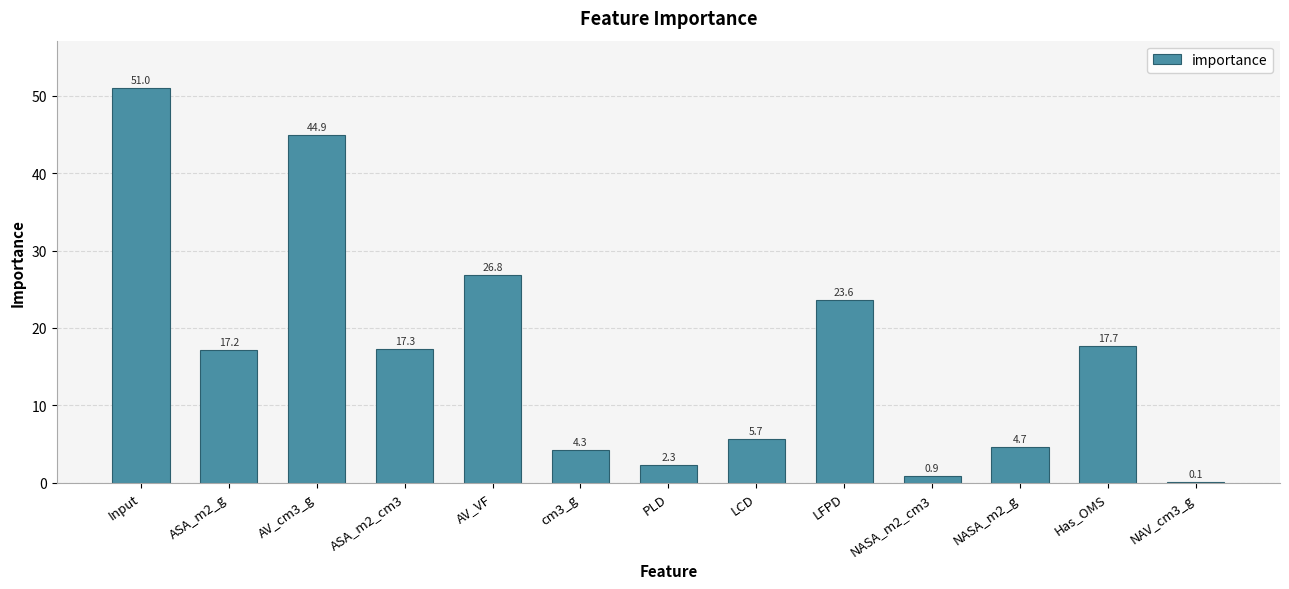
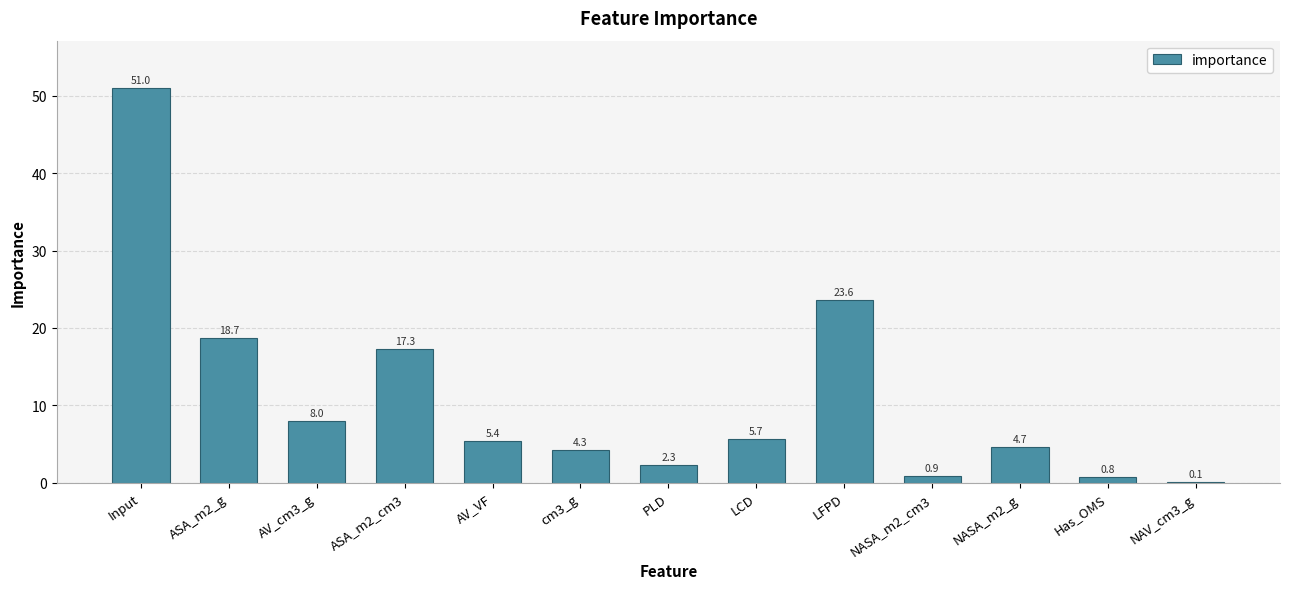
  {
    "Input": 51.0,
-   "ASA_m2_g": 17.2,
-   "AV_cm3_g": 44.9,
+   "ASA_m2_g": 18.7,
+   "AV_cm3_g": 8.0,
    "ASA_m2_cm3": 17.3,
-   "AV_VF": 26.8,
+   "AV_VF": 5.4,
    "cm3_g": 4.3,
    "PLD": 2.3,
    "LCD": 5.7,
    "LFPD": 23.6,
    "NASA_m2_cm3": 0.9,
    "NASA_m2_g": 4.7,
-   "Has_OMS": 17.7,
+   "Has_OMS": 0.8,
    "NAV_cm3_g": 0.1
  }
